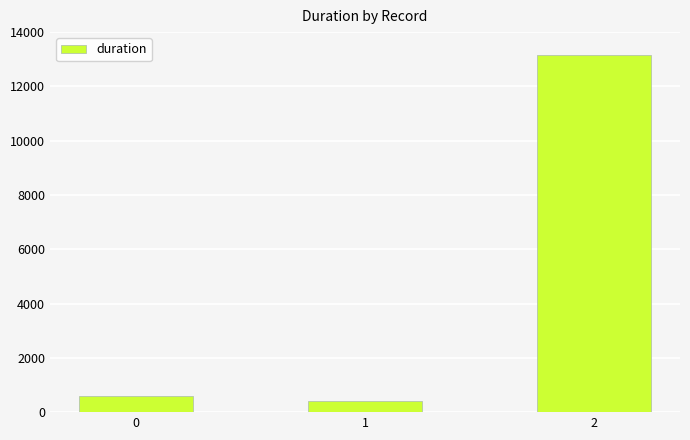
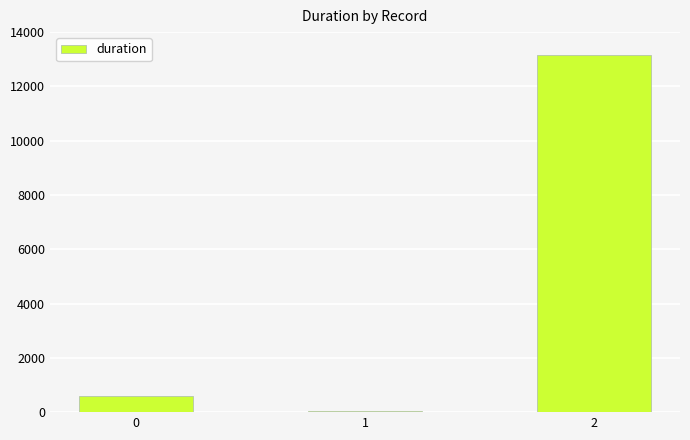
  {
    "0": 600,
-   "1": 400,
+   "1": 100,
    "2": 13100
  }
